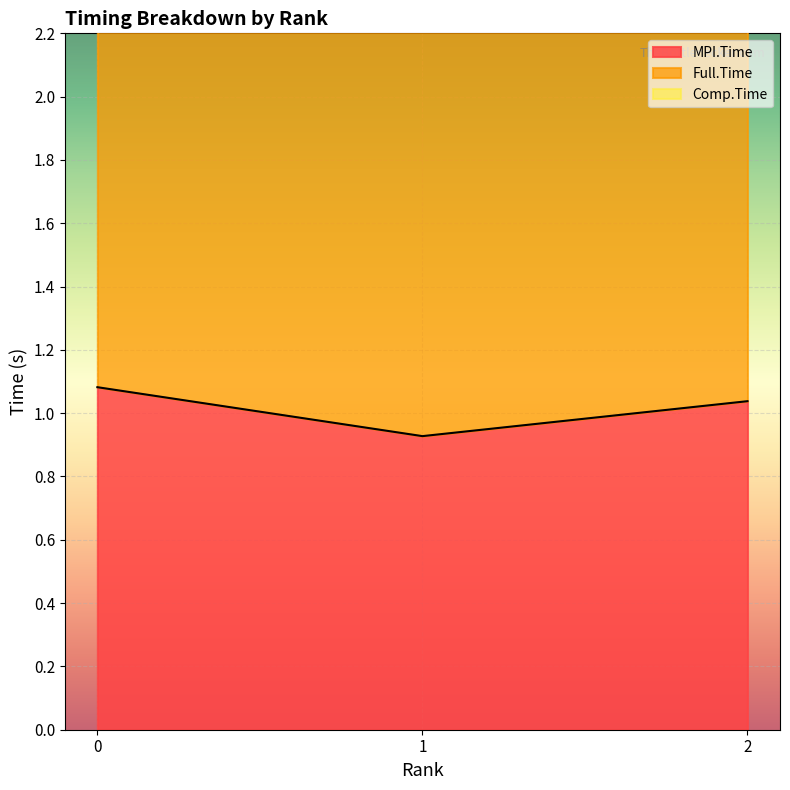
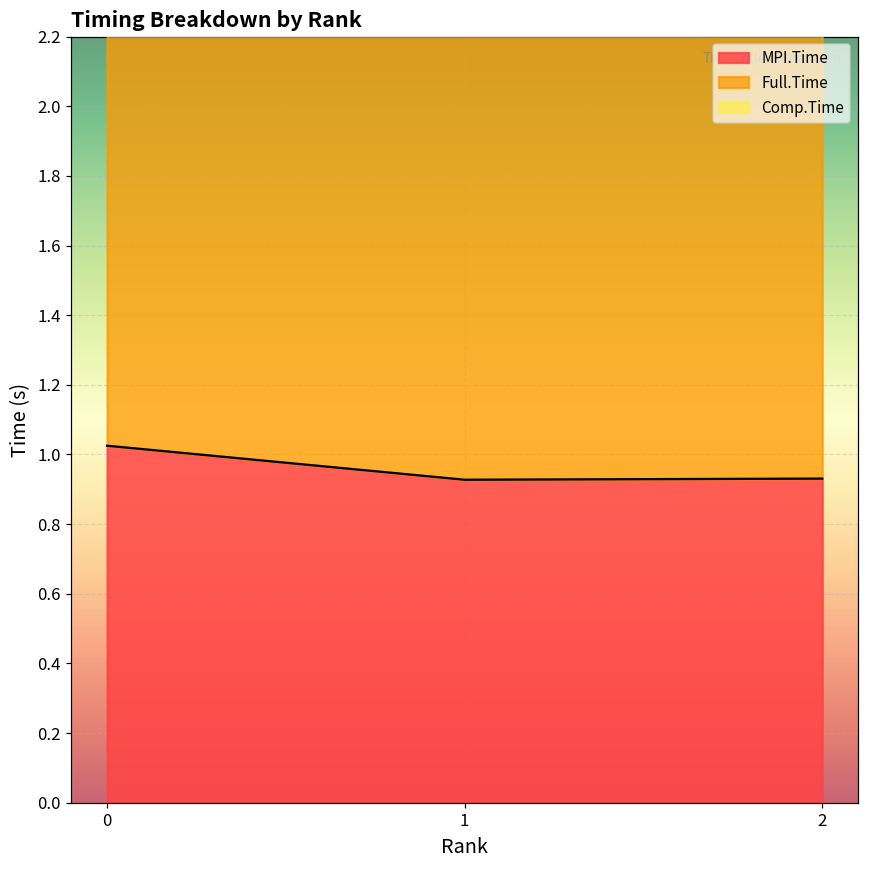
  {
    "MPI.Time": {
-     "0": 1.08,
+     "0": 1.03,
      "1": 0.93,
-     "2": 1.04
+     "2": 0.93
    }
  }
